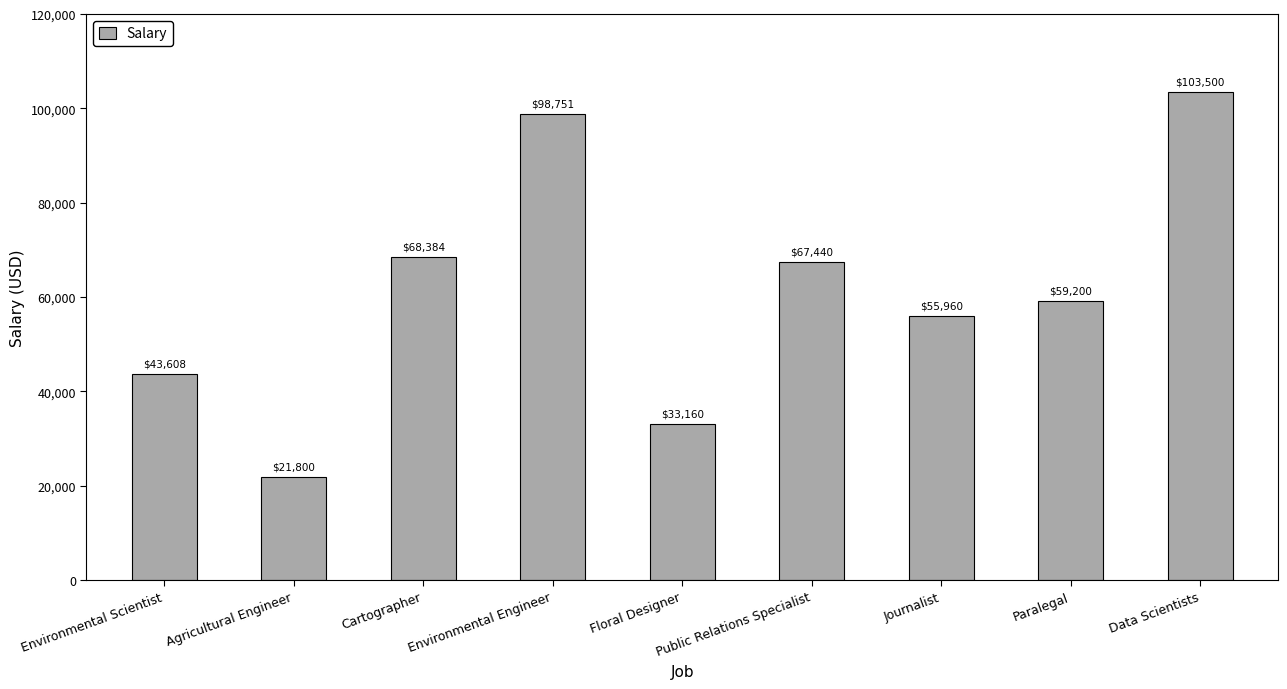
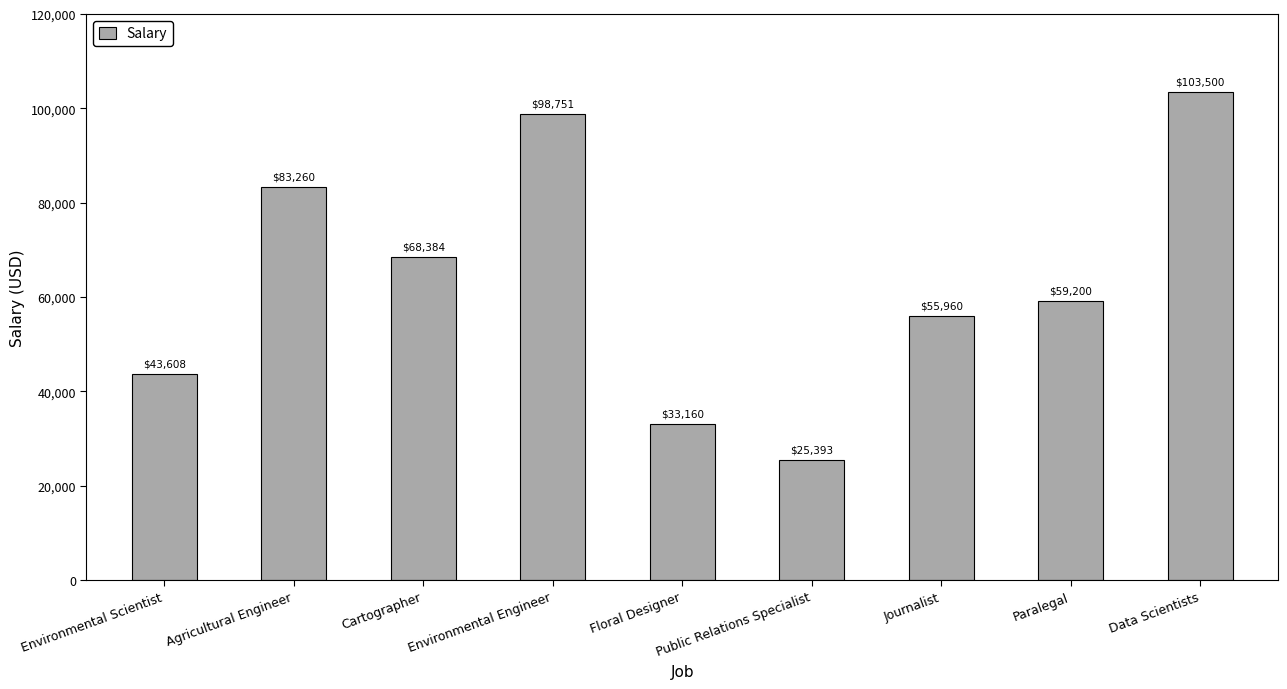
  {
    "Environmental Scientist": "$43,608",
-   "Agricultural Engineer": "$21,800",
+   "Agricultural Engineer": "$83,260",
    "Cartographer": "$68,384",
    "Environmental Engineer": "$98,751",
    "Floral Designer": "$33,160",
-   "Public Relations Specialist": "$67,440",
+   "Public Relations Specialist": "$25,393",
    "Journalist": "$55,960",
    "Paralegal": "$59,200",
    "Data Scientists": "$103,500"
  }
